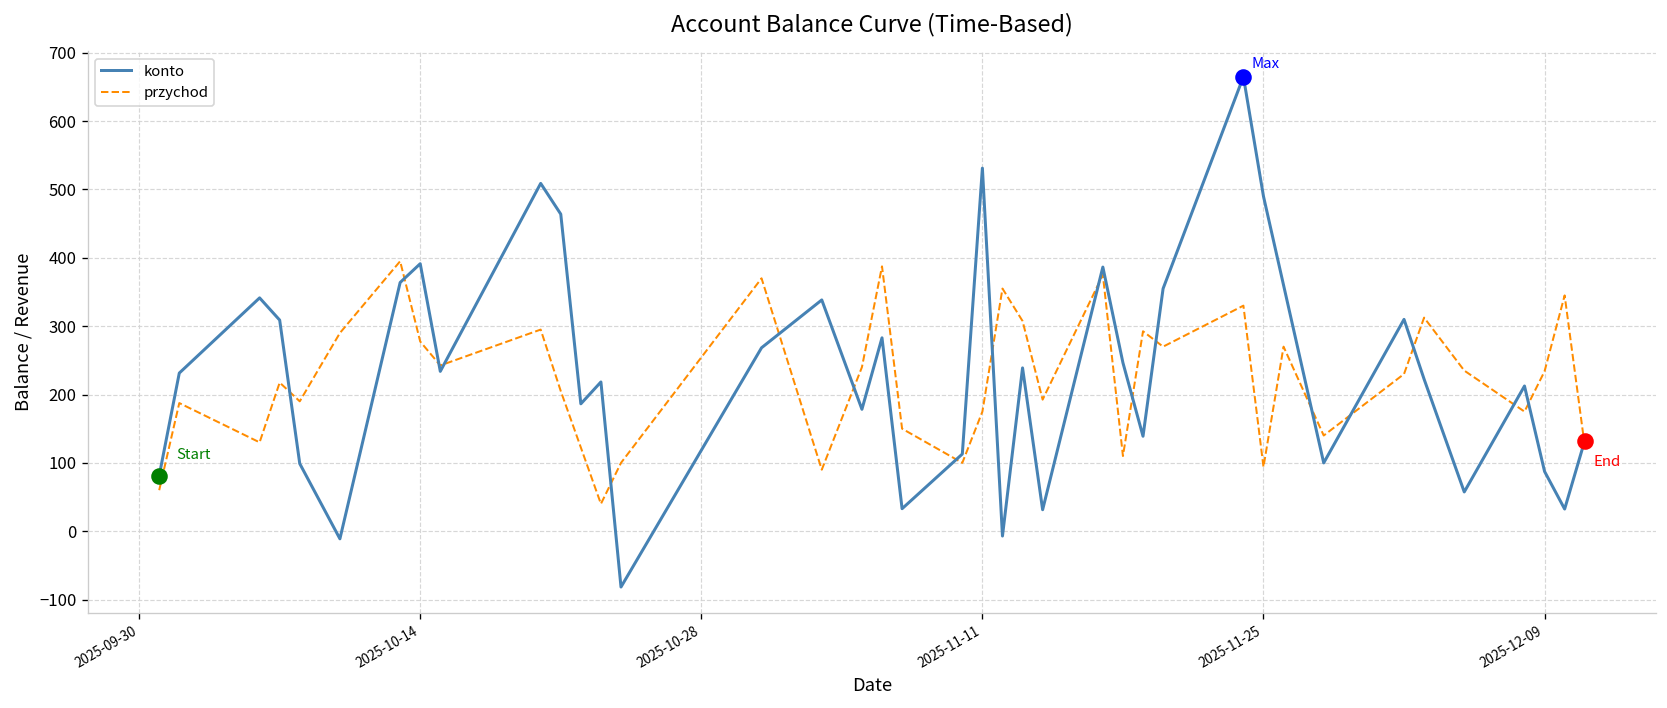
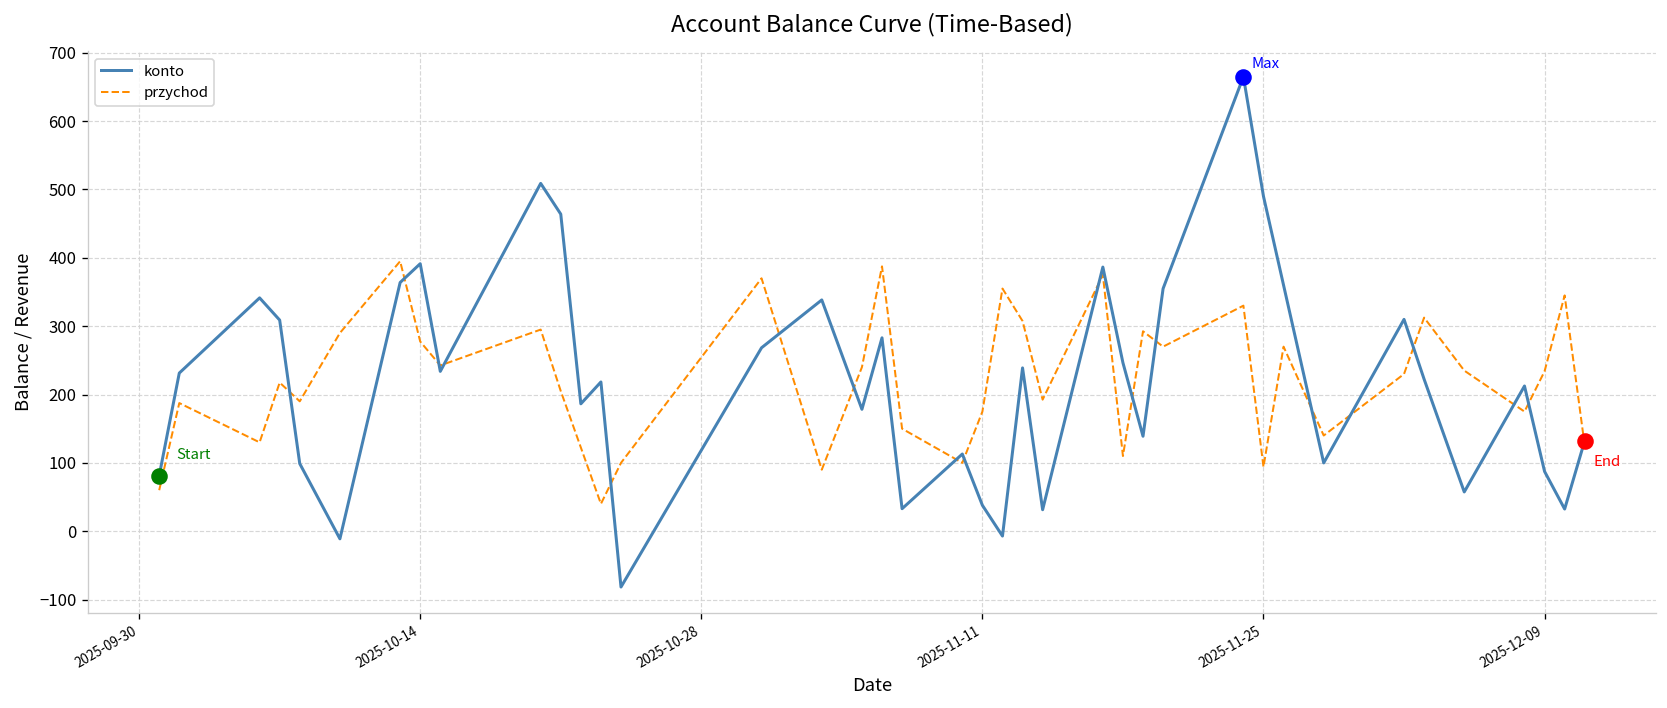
  {
    "konto": {
      "2025-10-14": 390,
-     "2025-11-11": 530,
+     "2025-11-11": 40,
      "2025-11-25": 490,
      "2025-12-09": 90
    },
    "przychod": {
      "2025-10-14": 280,
      "2025-11-11": 180,
      "2025-11-25": 90,
      "2025-12-09": 230
    }
  }
